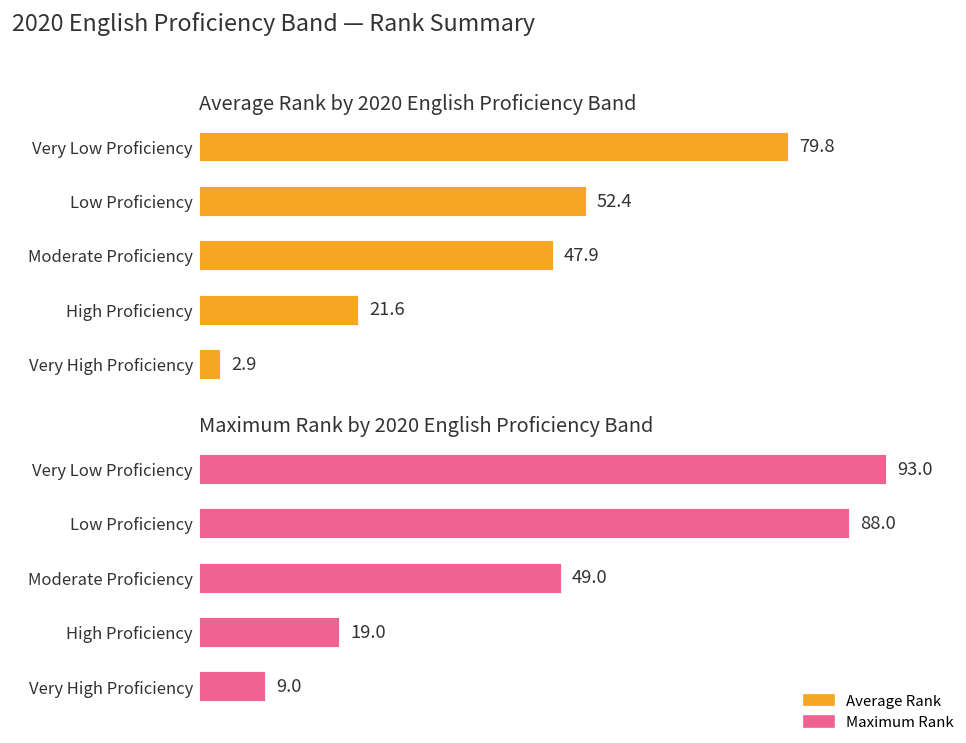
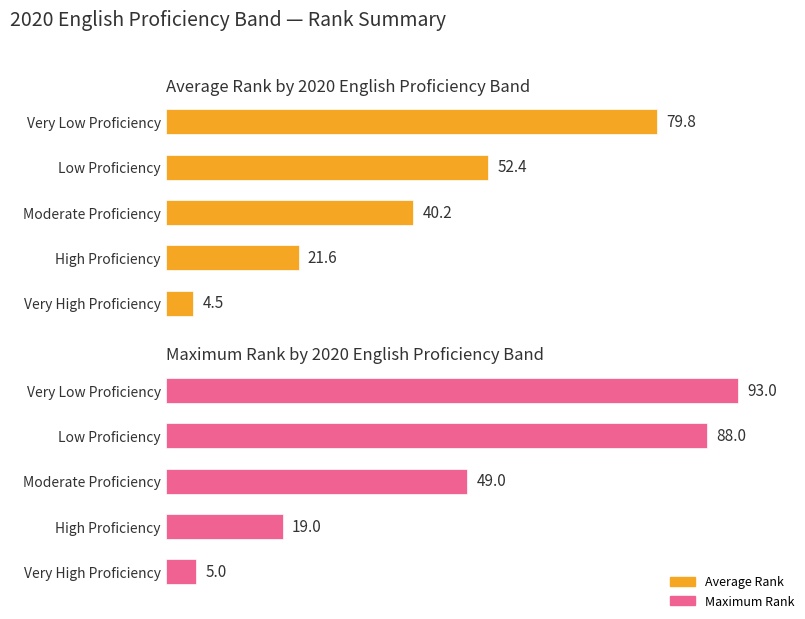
  {
    "Average Rank by 2020 English Proficiency Band": {
      "Very Low Proficiency": 79.8,
      "Low Proficiency": 52.4,
-     "Moderate Proficiency": 47.9,
+     "Moderate Proficiency": 40.2,
      "High Proficiency": 21.6,
-     "Very High Proficiency": 2.9
+     "Very High Proficiency": 4.5
    },
    "Maximum Rank by 2020 English Proficiency Band": {
      "Very Low Proficiency": 93.0,
      "Low Proficiency": 88.0,
      "Moderate Proficiency": 49.0,
      "High Proficiency": 19.0,
-     "Very High Proficiency": 9.0
+     "Very High Proficiency": 5.0
    }
  }
